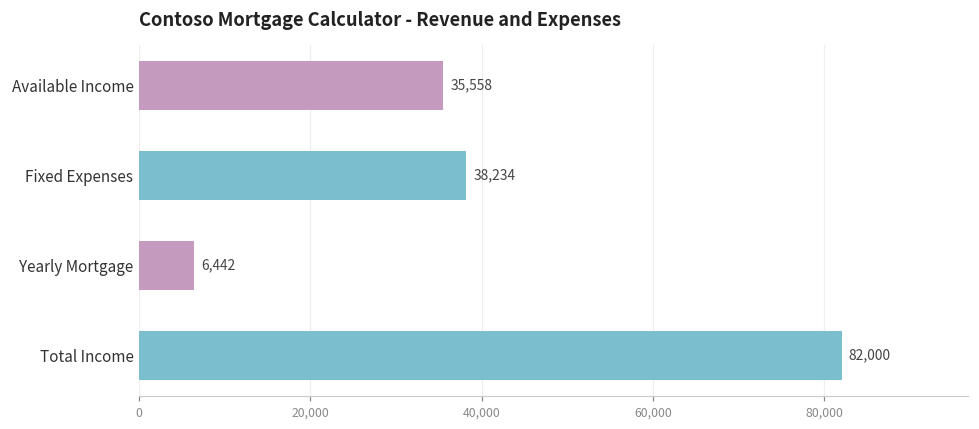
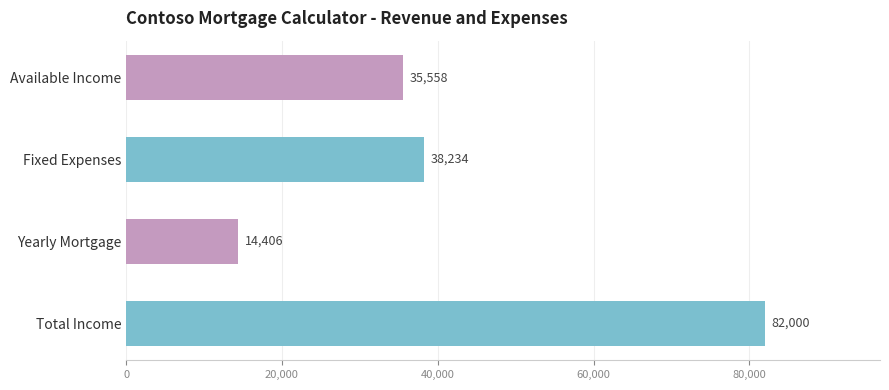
  {
    "Available Income": "35,558",
    "Fixed Expenses": "38,234",
-   "Yearly Mortgage": "6,442",
+   "Yearly Mortgage": "14,406",
    "Total Income": "82,000"
  }
